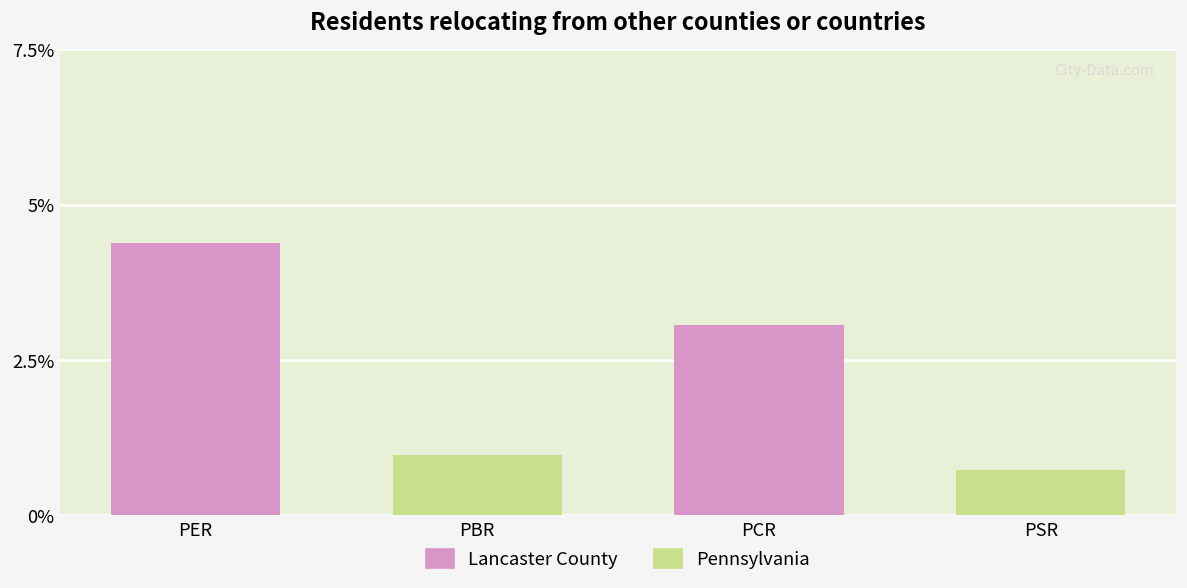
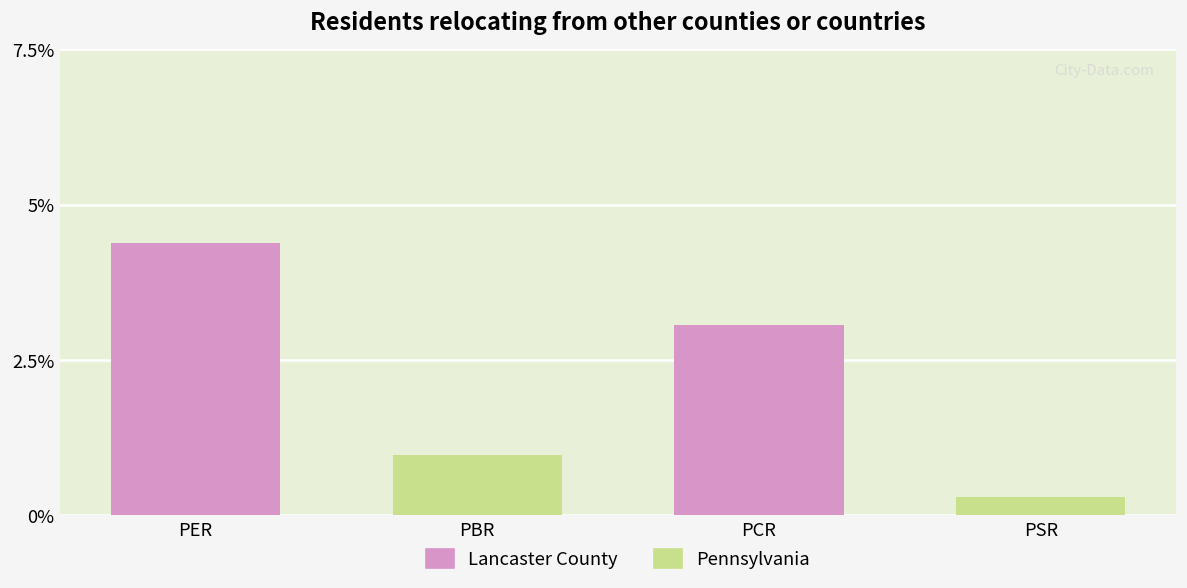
  {
    "PER": "4.4%",
    "PBR": "1.0%",
    "PCR": "3.1%",
-   "PSR": "0.7%"
+   "PSR": "0.3%"
  }
